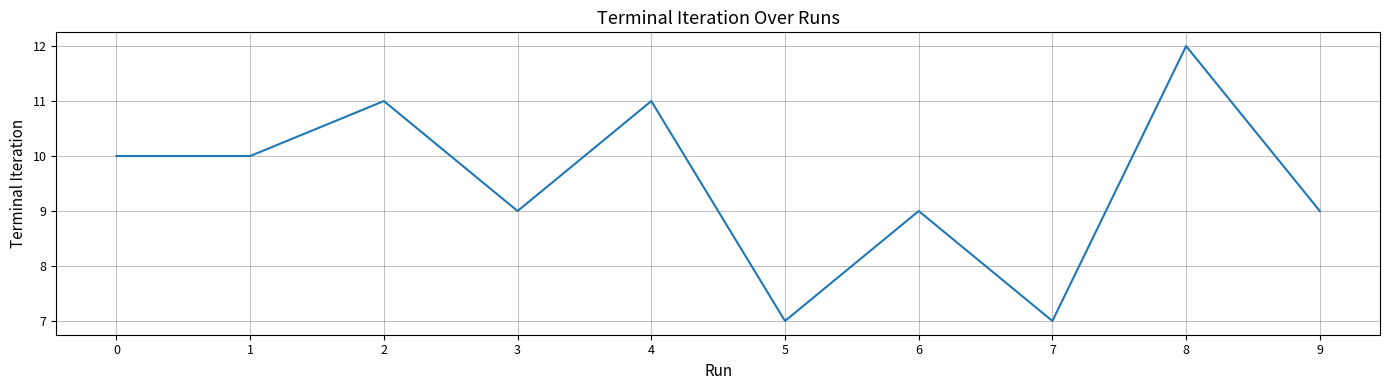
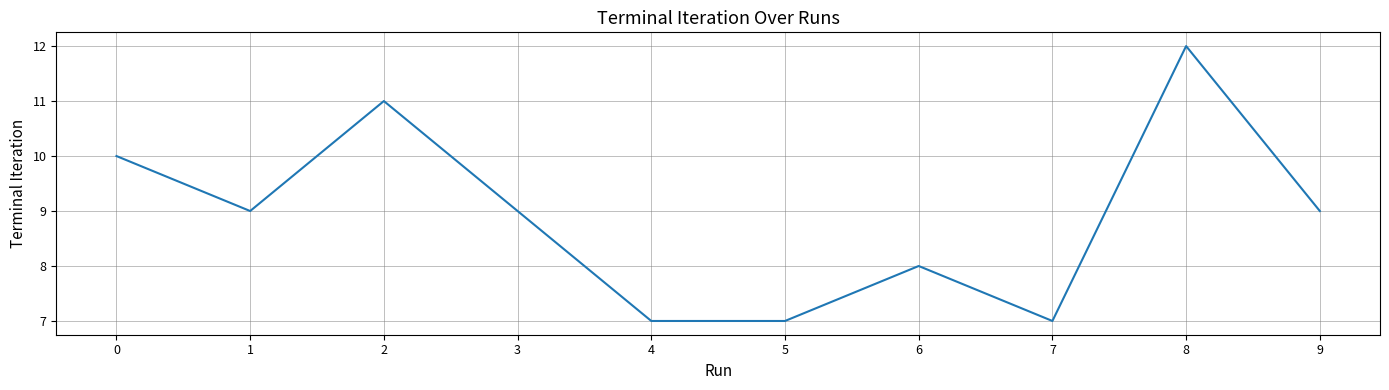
  {
    "0": 10,
-   "1": 10,
+   "1": 9,
    "2": 11,
    "3": 9,
-   "4": 11,
+   "4": 7,
    "5": 7,
-   "6": 9,
+   "6": 8,
    "7": 7,
    "8": 12,
    "9": 9
  }
